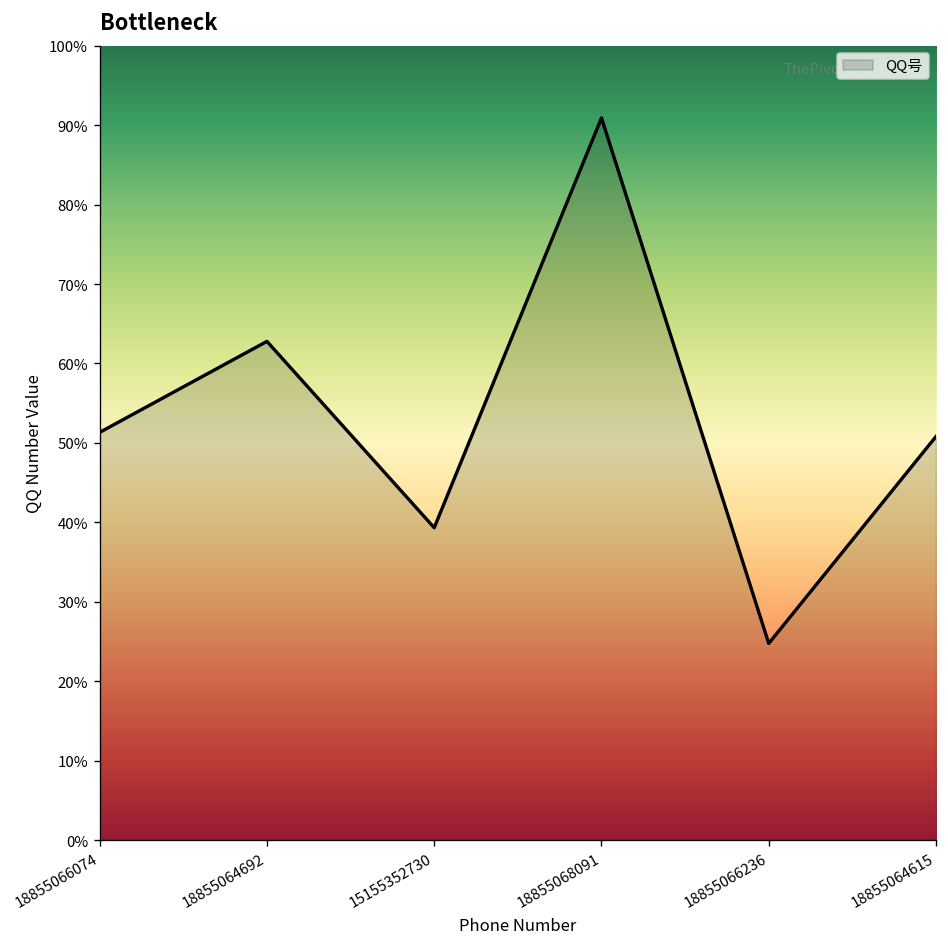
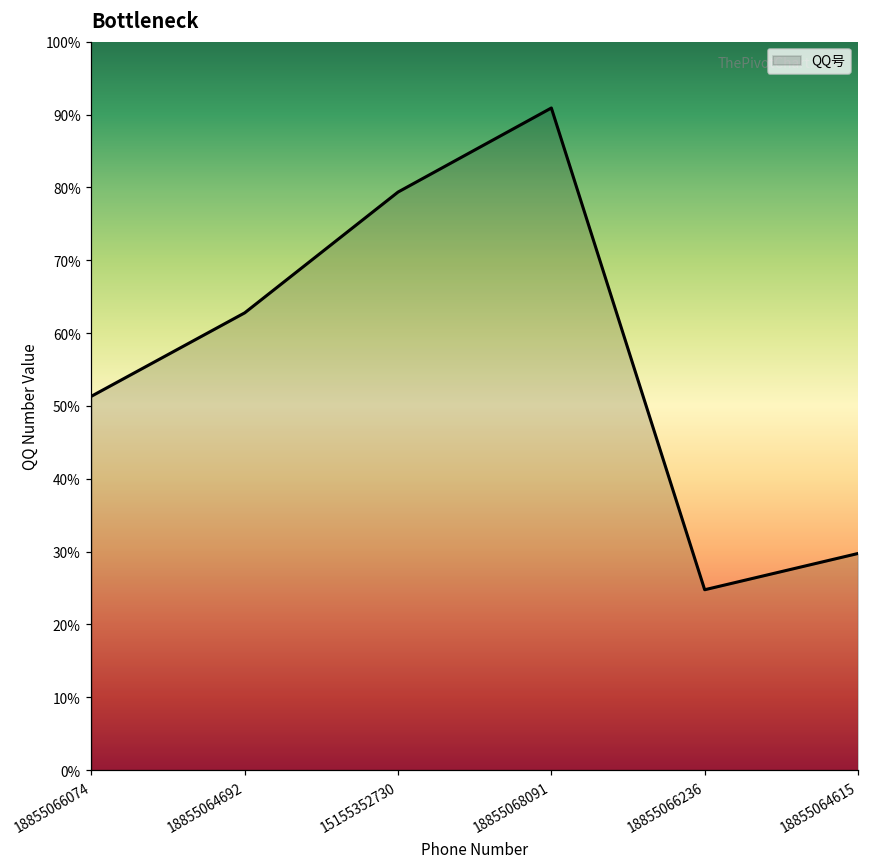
  {
    "18855066074": "51%",
    "18855064692": "63%",
-   "15155352730": "39%",
+   "15155352730": "79%",
    "18855068091": "91%",
    "18855066236": "25%",
-   "18855064615": "51%"
+   "18855064615": "30%"
  }
